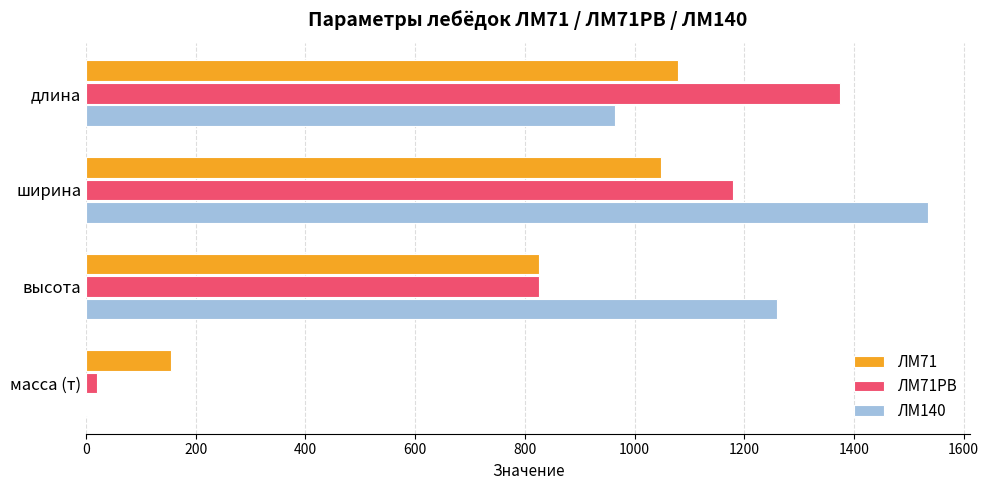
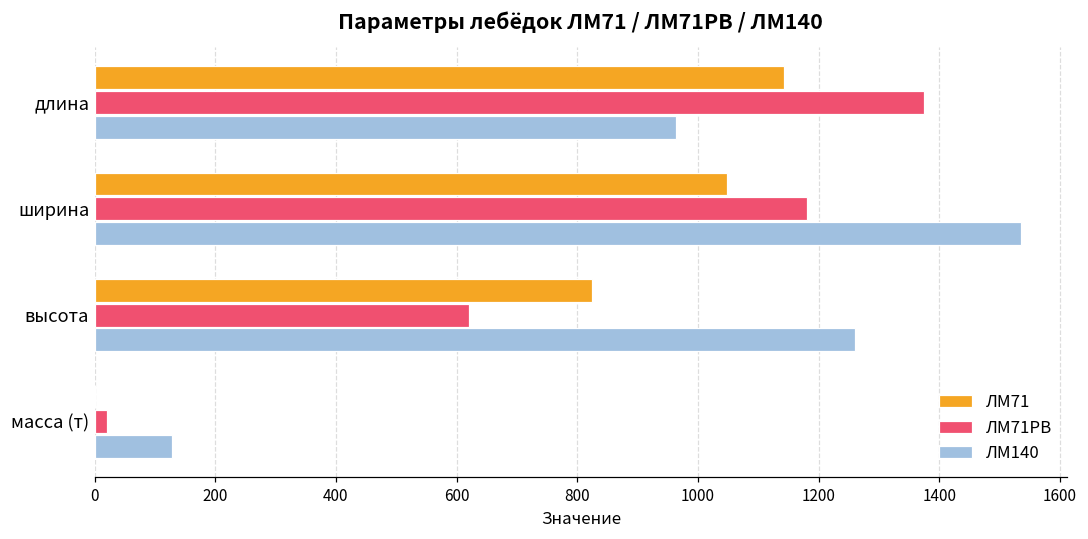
  {
    "ЛМ71": {
-     "длина": 1080,
+     "длина": 1140,
      "ширина": 1050,
      "высота": 830,
-     "масса (т)": 150
+     "масса (т)": 0
    },
    "ЛМ71РВ": {
      "длина": 1380,
      "ширина": 1180,
-     "высота": 830,
+     "высота": 620,
      "масса (т)": 20
    },
    "ЛМ140": {
      "длина": 960,
      "ширина": 1540,
      "высота": 1260,
-     "масса (т)": 0
+     "масса (т)": 130
    }
  }
